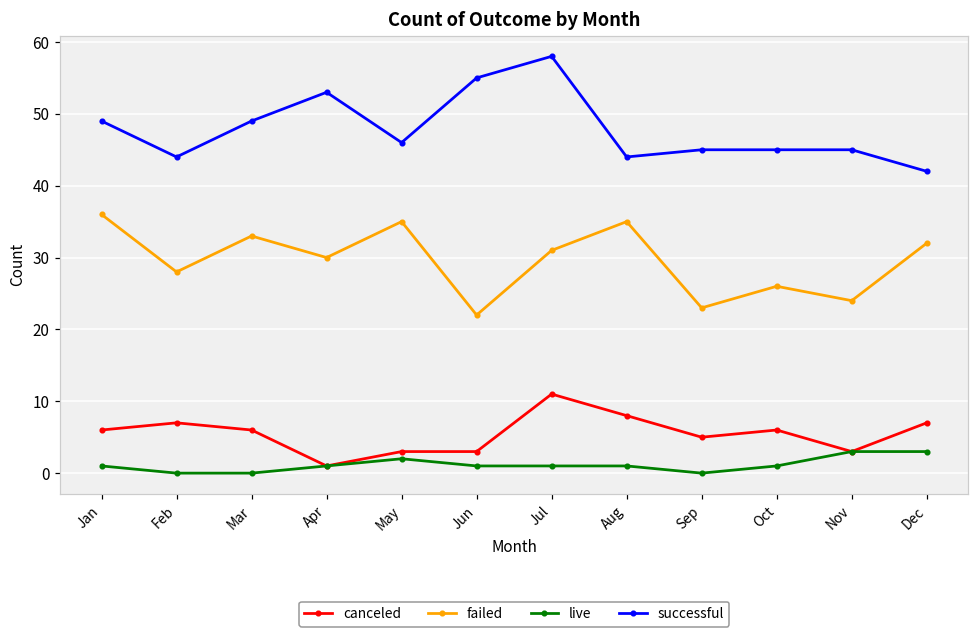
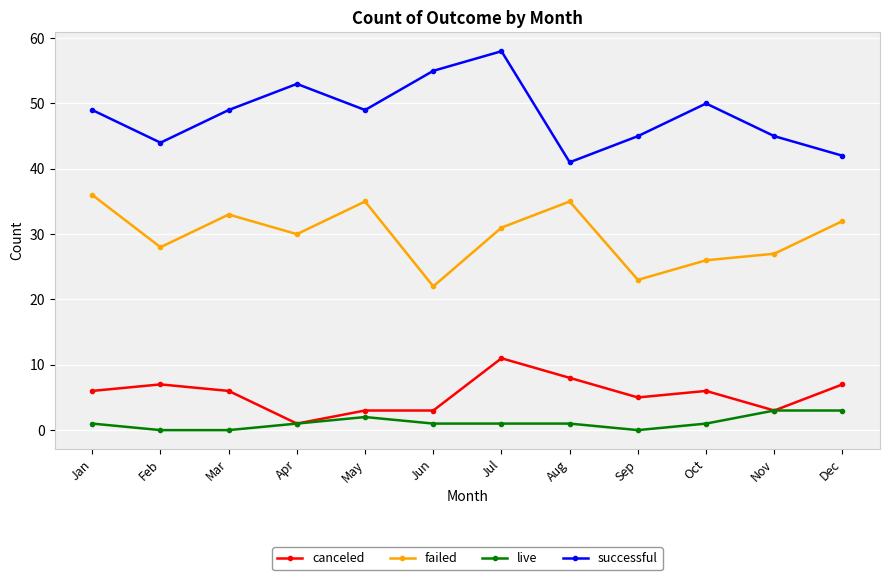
  {
    "canceled": {
      "Jan": 6,
      "Feb": 7,
      "Mar": 6,
      "May": 3,
      "Jun": 3,
      "Jul": 11,
      "Aug": 8,
      "Sep": 5,
      "Oct": 6,
      "Dec": 7
    },
    "failed": {
      "Jan": 36,
      "Feb": 28,
      "Mar": 33,
      "Apr": 30,
      "May": 35,
      "Jun": 22,
      "Jul": 31,
      "Aug": 35,
      "Sep": 23,
      "Oct": 26,
-     "Nov": 24,
+     "Nov": 27,
      "Dec": 32
    },
    "live": {
      "Jan": 1,
      "Feb": 0,
      "Mar": 0,
      "May": 2,
      "Jun": 1,
      "Jul": 1,
      "Aug": 1,
      "Sep": 0,
      "Oct": 1,
      "Dec": 3
    },
    "successful": {
      "Jan": 49,
      "Feb": 44,
      "Mar": 49,
      "Apr": 53,
-     "May": 46,
+     "May": 49,
      "Jun": 55,
      "Jul": 58,
-     "Aug": 44,
+     "Aug": 41,
      "Sep": 45,
-     "Oct": 45,
+     "Oct": 50,
      "Nov": 45,
      "Dec": 42
    }
  }
